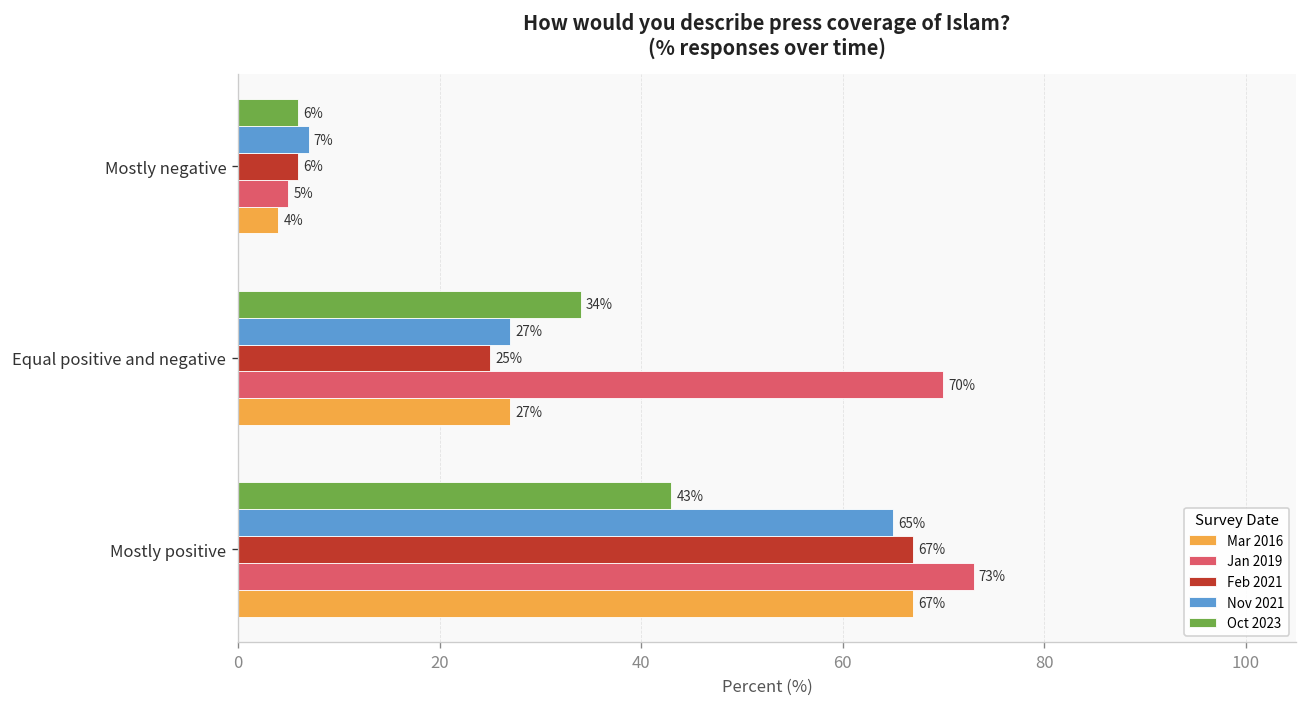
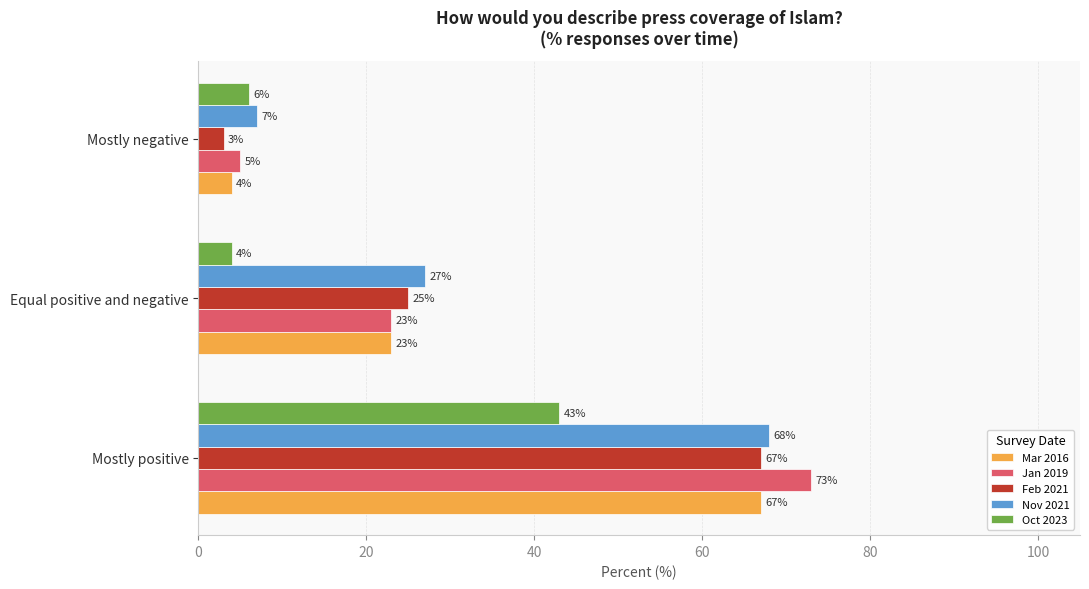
  {
    "Mar 2016": {
      "Mostly negative": "4%",
-     "Equal positive and negative": "27%",
+     "Equal positive and negative": "23%",
      "Mostly positive": "67%"
    },
    "Jan 2019": {
      "Mostly negative": "5%",
-     "Equal positive and negative": "70%",
+     "Equal positive and negative": "23%",
      "Mostly positive": "73%"
    },
    "Feb 2021": {
-     "Mostly negative": "6%",
+     "Mostly negative": "3%",
      "Equal positive and negative": "25%",
      "Mostly positive": "67%"
    },
    "Nov 2021": {
      "Mostly negative": "7%",
      "Equal positive and negative": "27%",
-     "Mostly positive": "65%"
+     "Mostly positive": "68%"
    },
    "Oct 2023": {
      "Mostly negative": "6%",
-     "Equal positive and negative": "34%",
+     "Equal positive and negative": "4%",
      "Mostly positive": "43%"
    }
  }
